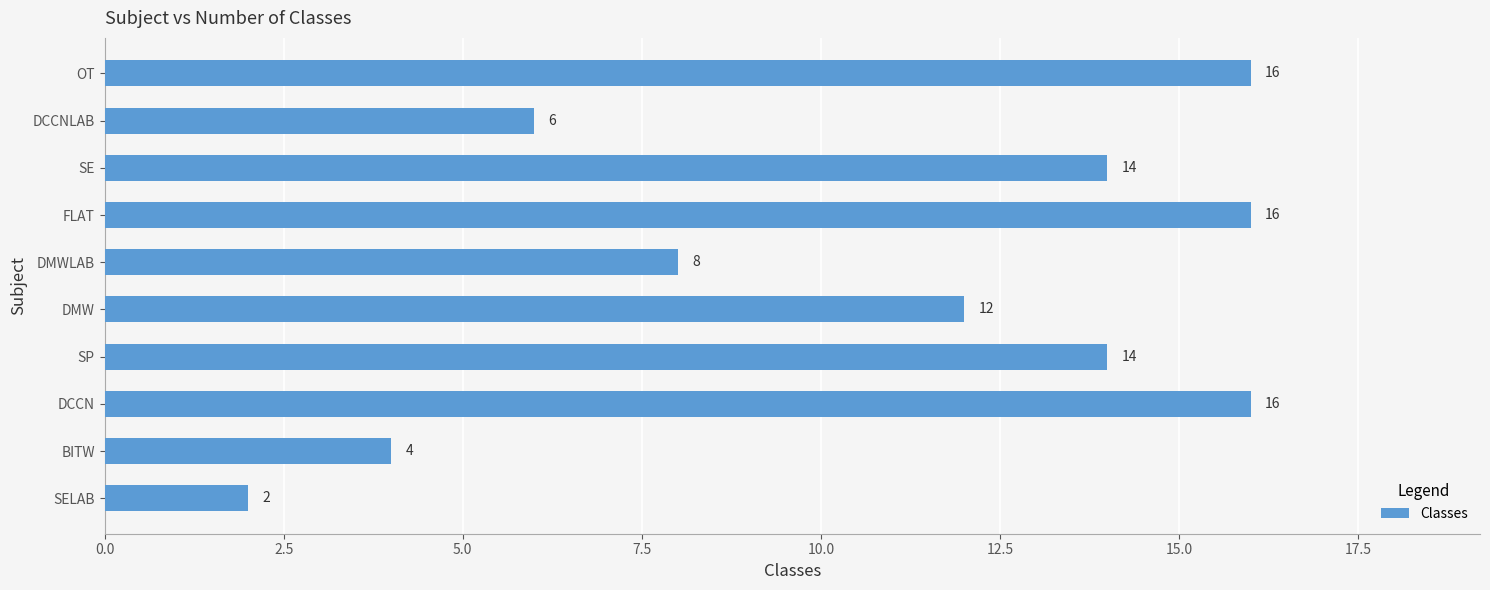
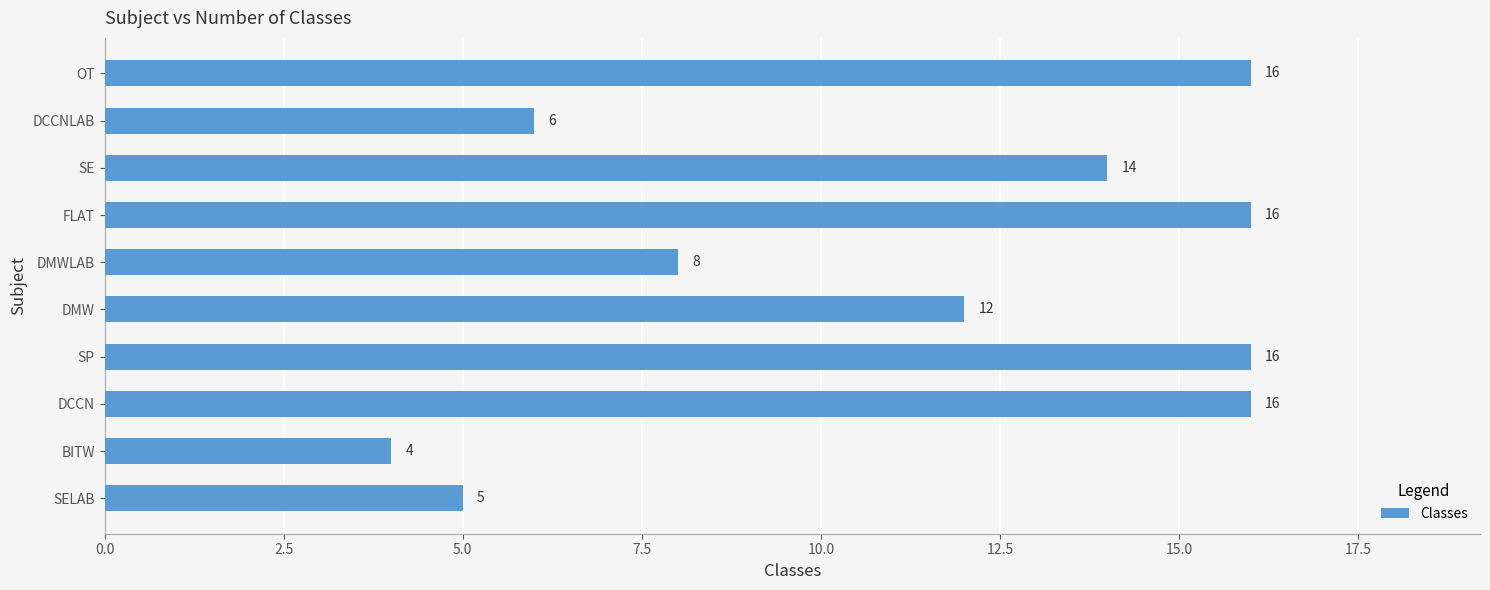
  {
    "OT": 16,
    "DCCNLAB": 6,
    "SE": 14,
    "FLAT": 16,
    "DMWLAB": 8,
    "DMW": 12,
-   "SP": 14,
+   "SP": 16,
    "DCCN": 16,
    "BITW": 4,
-   "SELAB": 2
+   "SELAB": 5
  }
